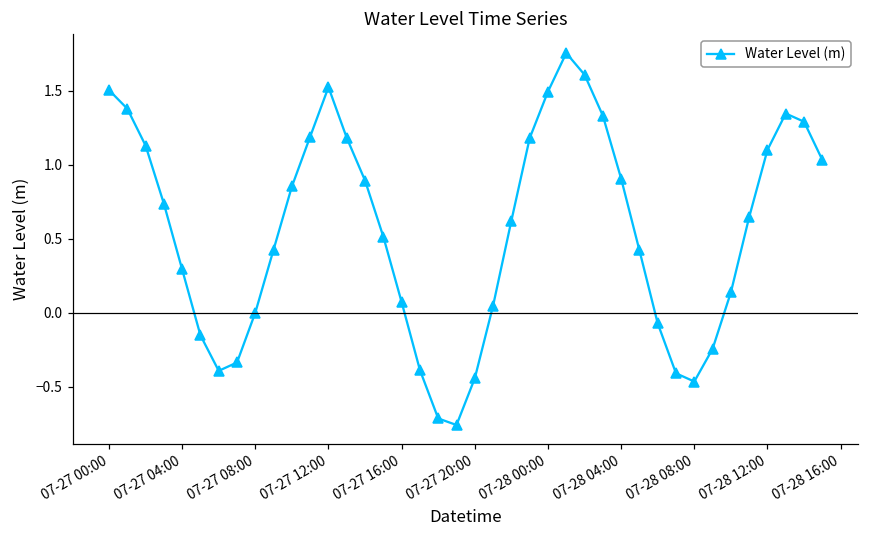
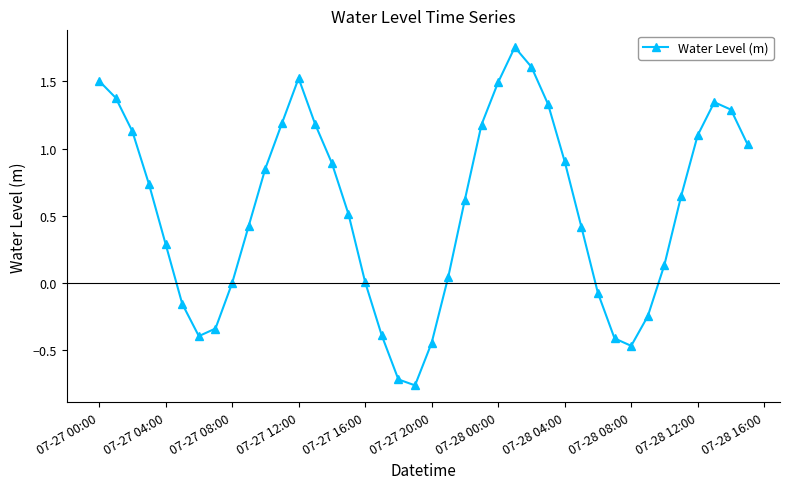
  {
    "07-27 00:00": 1.50,
    "07-27 04:00": 0.29,
    "07-27 08:00": 0.00,
    "07-27 12:00": 1.52,
-   "07-27 16:00": 0.07,
+   "07-27 16:00": 0.01,
    "07-27 20:00": -0.44,
    "07-28 00:00": 1.49,
    "07-28 04:00": 0.91,
    "07-28 08:00": -0.47,
    "07-28 12:00": 1.10
  }
